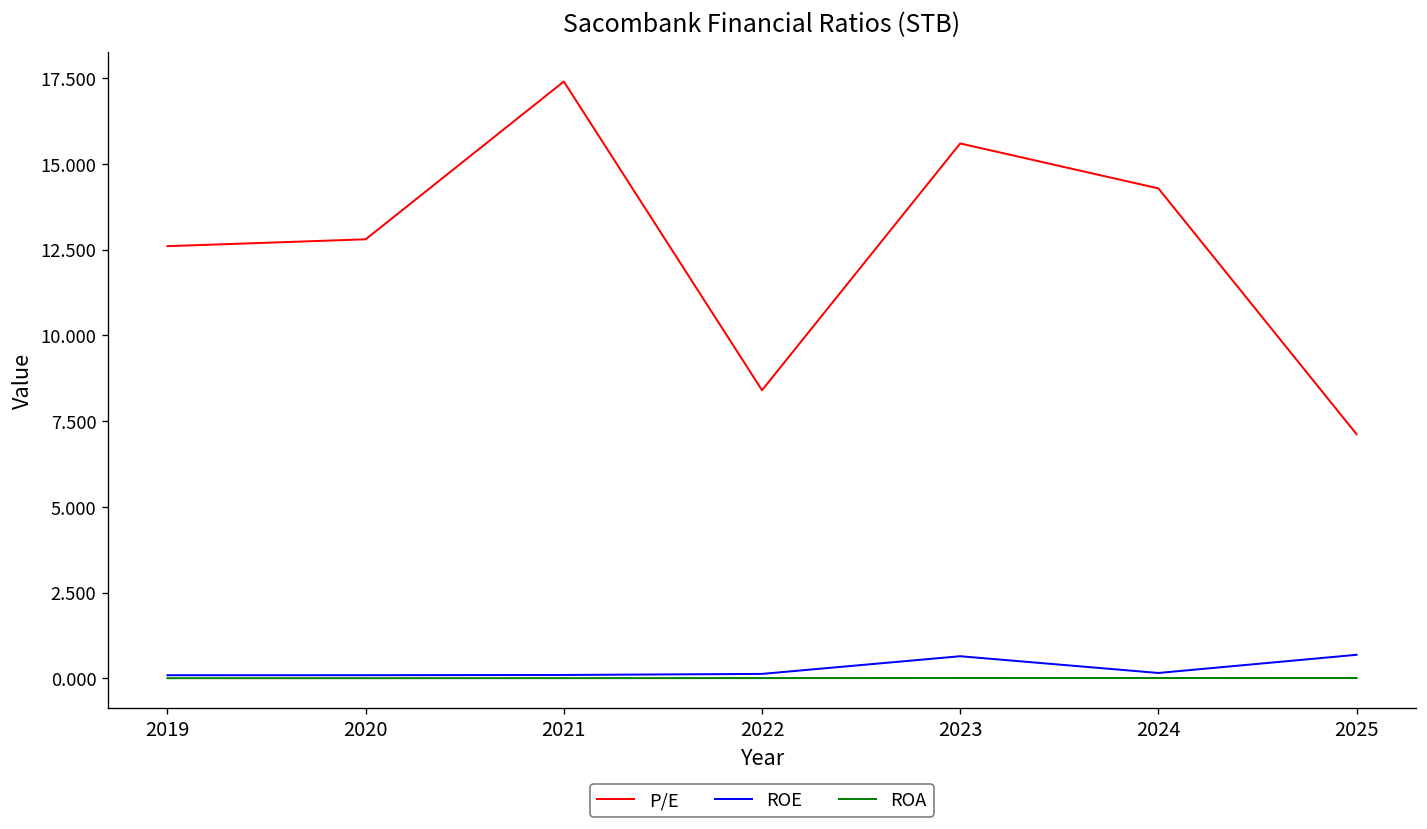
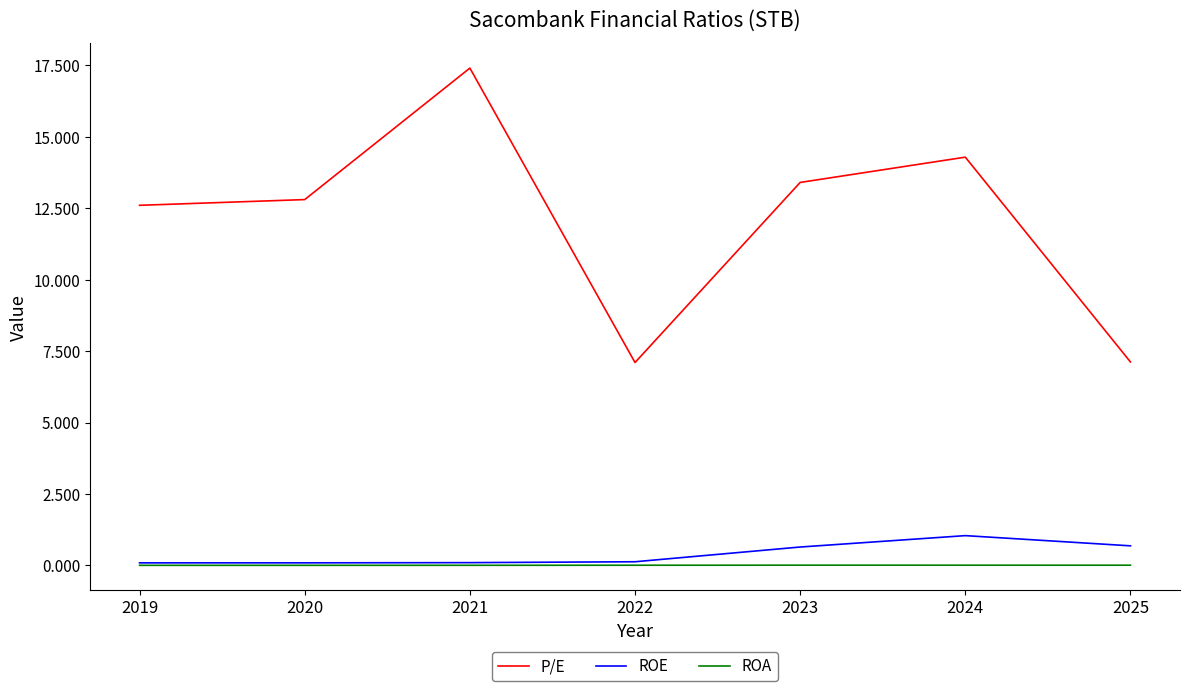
  {
    "P/E": {
      "2019": 12.6,
      "2020": 12.8,
      "2021": 17.4,
-     "2022": 8.4,
-     "2023": 15.6,
+     "2022": 7.1,
+     "2023": 13.4,
      "2024": 14.3,
      "2025": 7.1
    },
    "ROE": {
      "2021": 0.1,
      "2022": 0.1,
      "2023": 0.6,
-     "2024": 0.2,
+     "2024": 1.0,
      "2025": 0.7
    },
    "ROA": {
      "2021": 0.0,
      "2022": 0.0,
      "2023": 0.0,
      "2024": 0.0,
      "2025": 0.0
    }
  }
